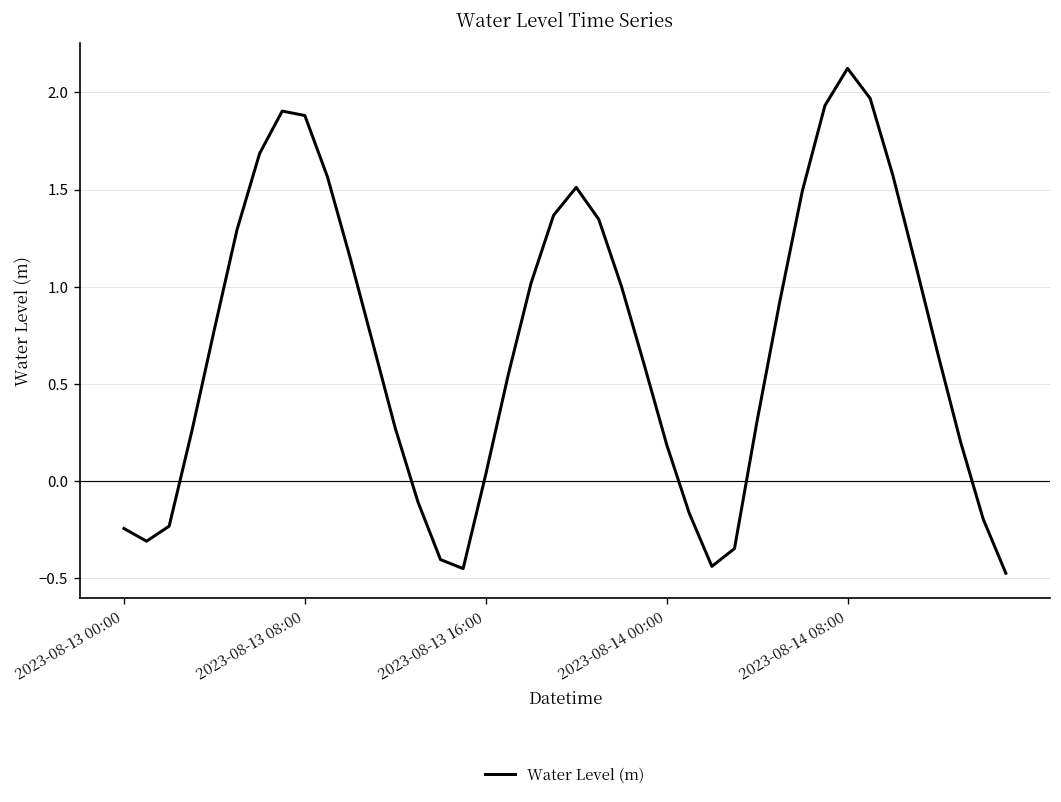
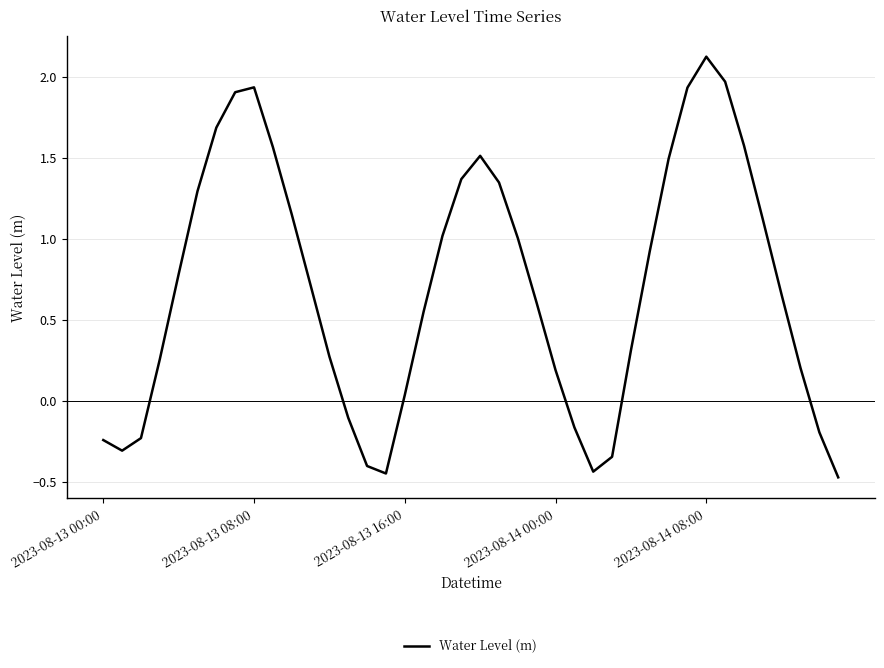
  {
    "2023-08-13 00:00": -0.24,
-   "2023-08-13 08:00": 1.88,
+   "2023-08-13 08:00": 1.93,
    "2023-08-13 16:00": 0.03,
    "2023-08-14 00:00": 0.19,
    "2023-08-14 08:00": 2.12
  }
